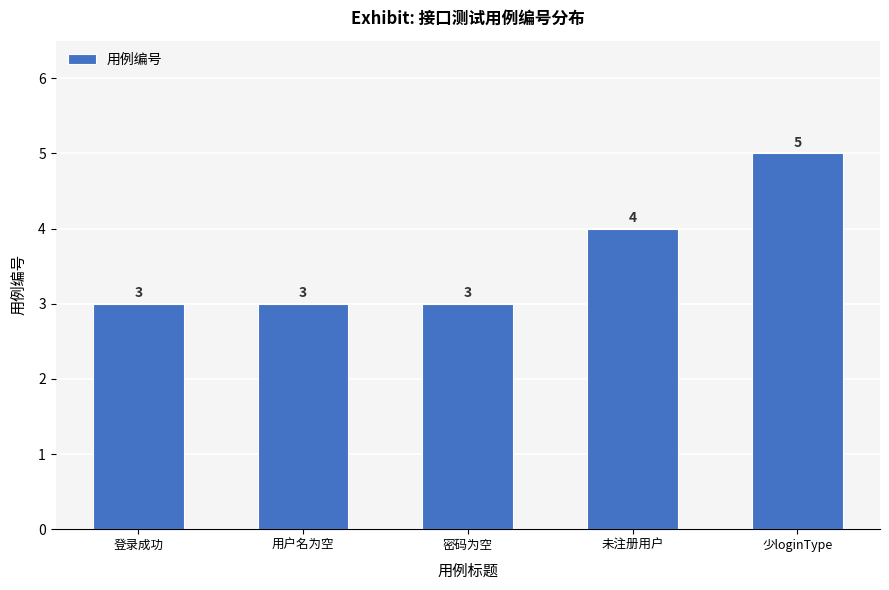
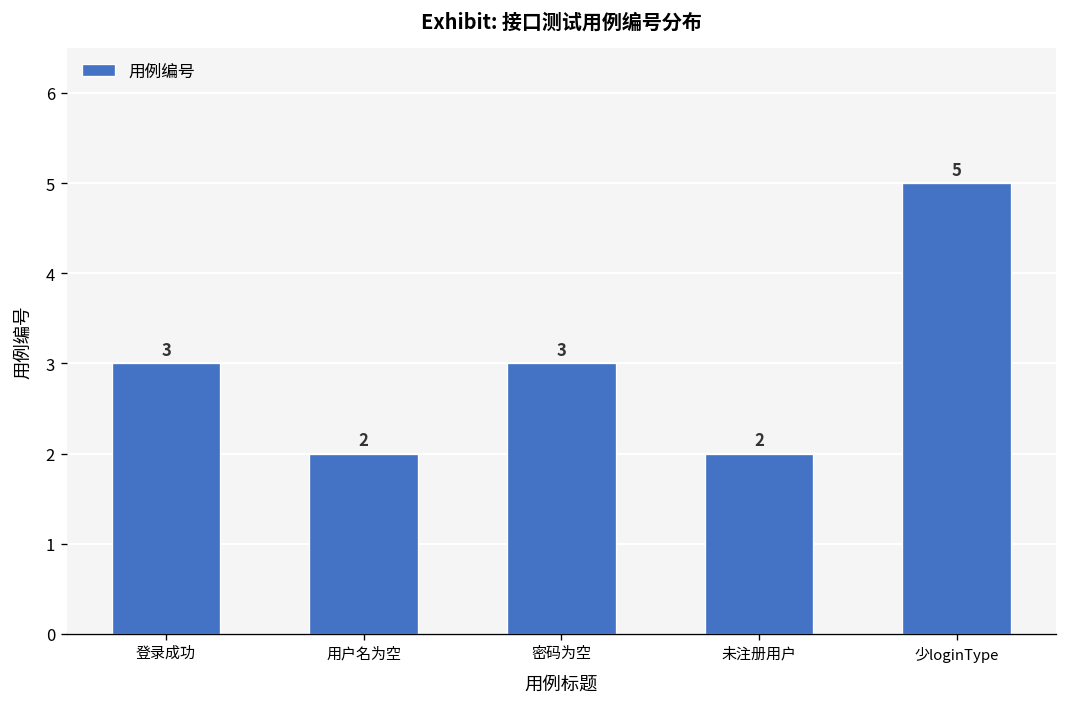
  {
    "登录成功": 3,
-   "用户名为空": 3,
+   "用户名为空": 2,
    "密码为空": 3,
-   "未注册用户": 4,
+   "未注册用户": 2,
    "少loginType": 5
  }
